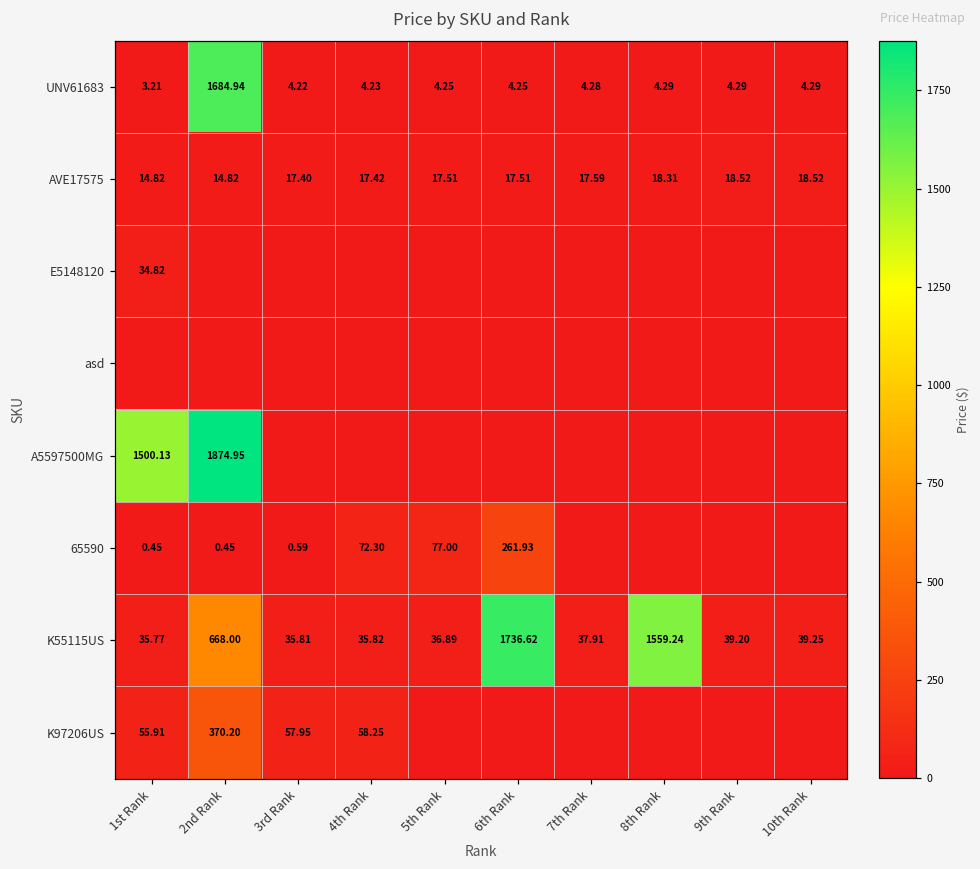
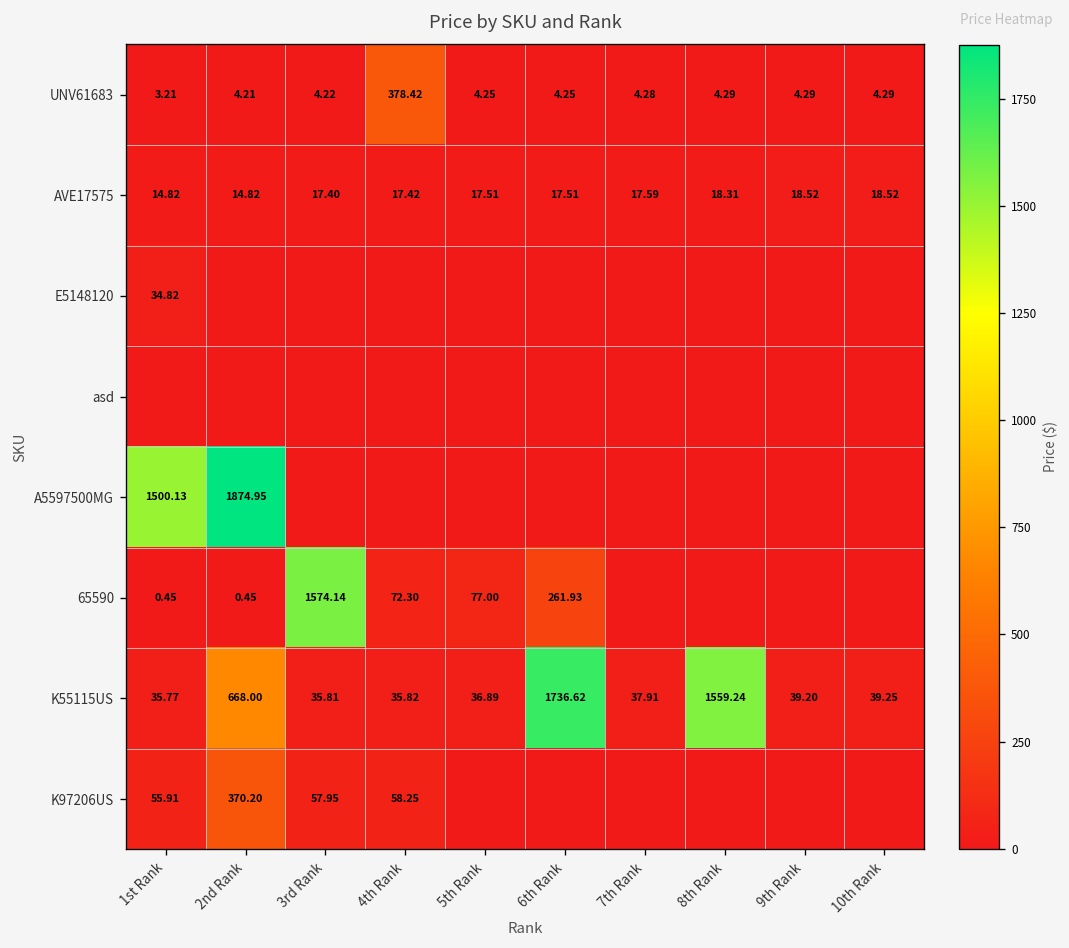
  {
    "UNV61683": {
      "1st Rank": 3.21,
-     "2nd Rank": 1684.94,
+     "2nd Rank": 4.21,
      "3rd Rank": 4.22,
-     "4th Rank": 4.23,
+     "4th Rank": 378.42,
      "5th Rank": 4.25,
      "6th Rank": 4.25,
      "7th Rank": 4.28,
      "8th Rank": 4.29,
      "9th Rank": 4.29,
      "10th Rank": 4.29
    },
    "AVE17575": {
      "1st Rank": 14.82,
      "2nd Rank": 14.82,
      "3rd Rank": 17.40,
      "4th Rank": 17.42,
      "5th Rank": 17.51,
      "6th Rank": 17.51,
      "7th Rank": 17.59,
      "8th Rank": 18.31,
      "9th Rank": 18.52,
      "10th Rank": 18.52
    },
    "E5148120": {
      "1st Rank": 34.82
    },
    "A5597500MG": {
      "1st Rank": 1500.13,
      "2nd Rank": 1874.95
    },
    "65590": {
      "1st Rank": 0.45,
      "2nd Rank": 0.45,
-     "3rd Rank": 0.59,
+     "3rd Rank": 1574.14,
      "4th Rank": 72.30,
      "5th Rank": 77.00,
      "6th Rank": 261.93
    },
    "K55115US": {
      "1st Rank": 35.77,
      "2nd Rank": 668.00,
      "3rd Rank": 35.81,
      "4th Rank": 35.82,
      "5th Rank": 36.89,
      "6th Rank": 1736.62,
      "7th Rank": 37.91,
      "8th Rank": 1559.24,
      "9th Rank": 39.20,
      "10th Rank": 39.25
    },
    "K97206US": {
      "1st Rank": 55.91,
      "2nd Rank": 370.20,
      "3rd Rank": 57.95,
      "4th Rank": 58.25
    }
  }
